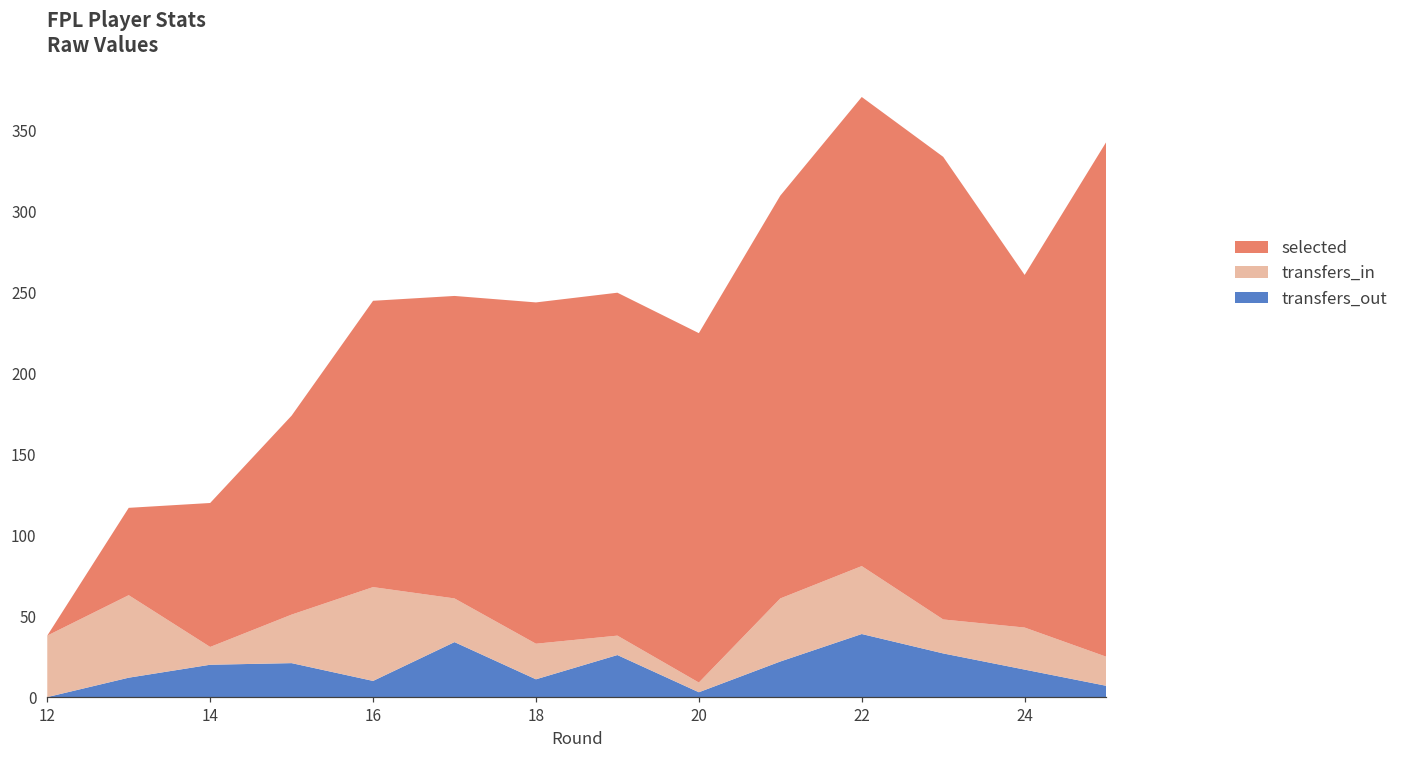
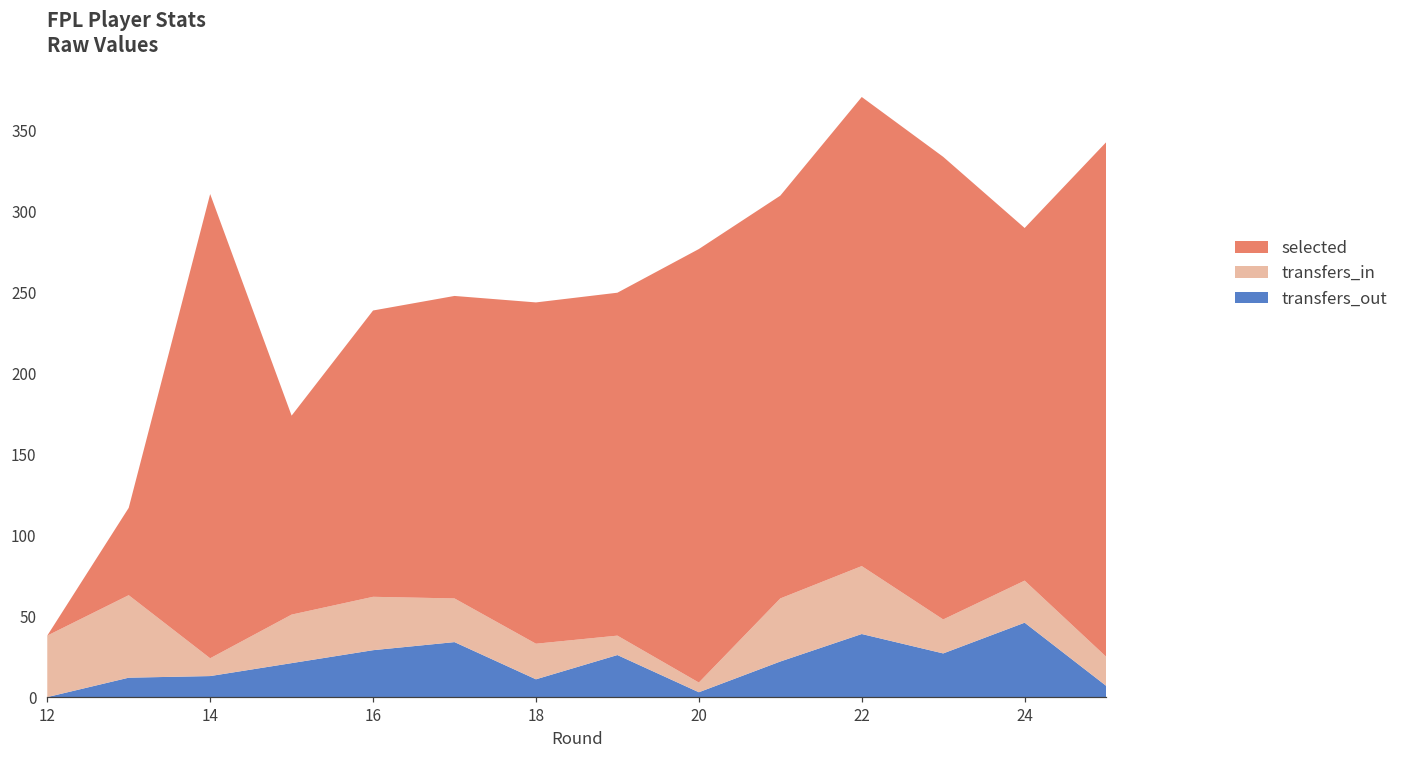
  {
    "transfers_out": {
      "12": 0,
-     "14": 20,
-     "16": 10,
+     "14": 13,
+     "16": 29,
      "18": 11,
      "20": 3,
      "22": 39,
-     "24": 17
+     "24": 46
    },
    "transfers_in": {
      "14": 11,
-     "16": 58,
+     "16": 33,
      "18": 22,
      "20": 6,
      "22": 42,
      "24": 26
    },
    "selected": {
-     "14": 89,
+     "14": 287,
      "16": 177,
      "18": 211,
-     "20": 216,
+     "20": 268,
      "22": 290,
      "24": 218
    }
  }
